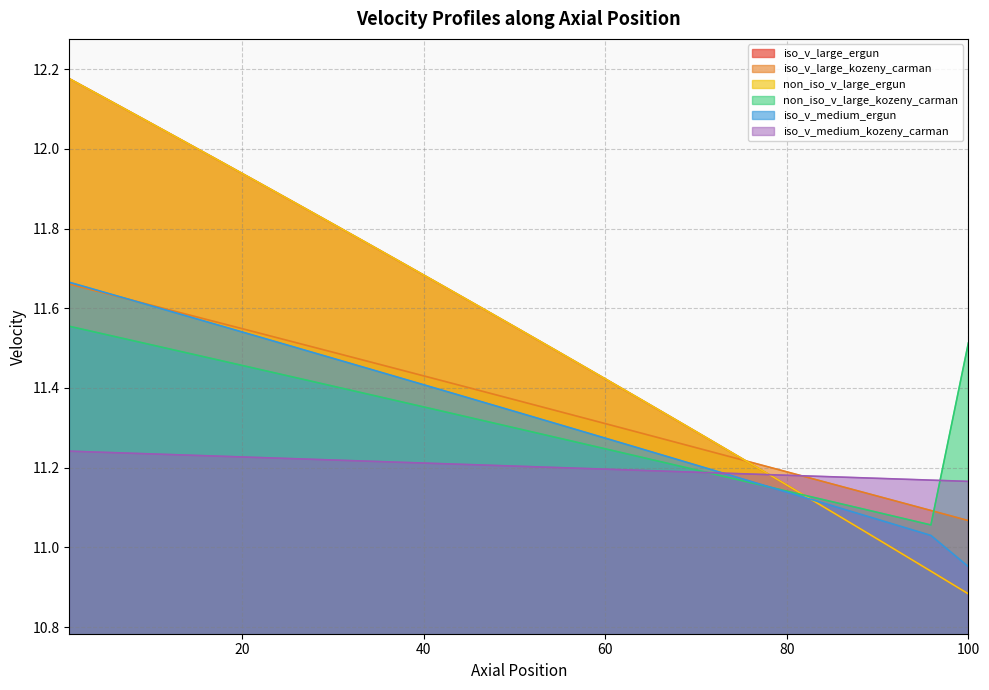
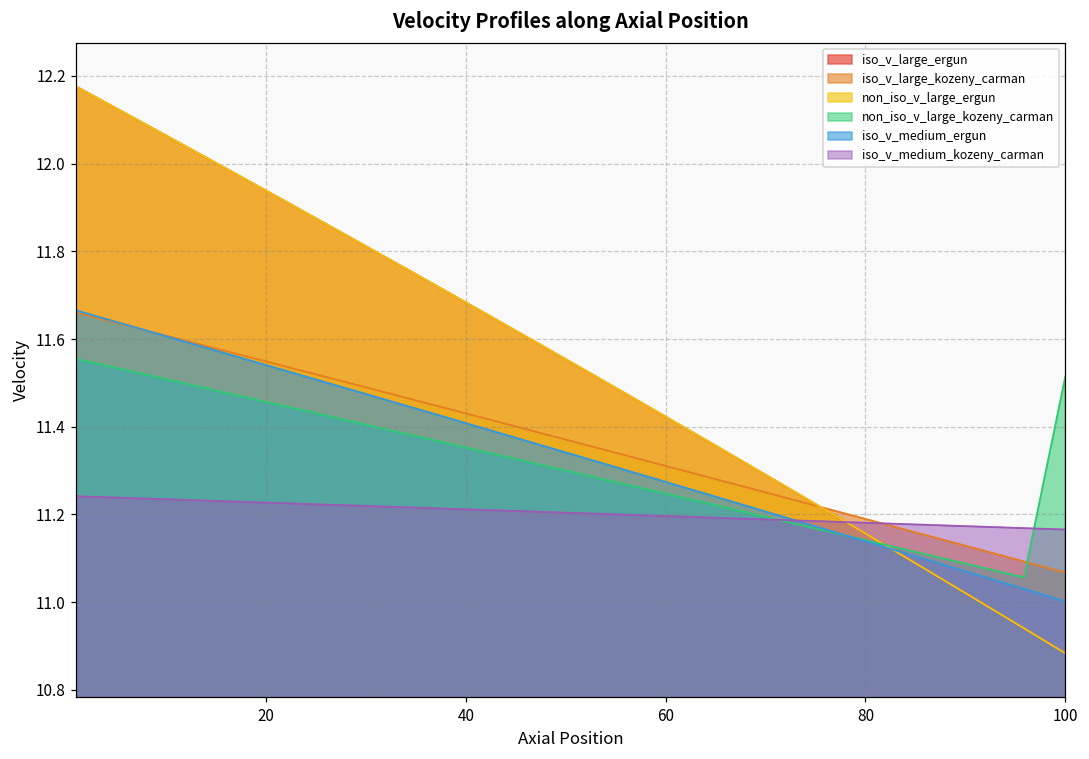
  {
    "non_iso_v_large_kozeny_carman": {
      "100": 11.51
    },
    "iso_v_medium_ergun": {
-     "100": 10.95
+     "100": 11.00
    },
    "iso_v_medium_kozeny_carman": {
      "100": 11.17
    }
  }
